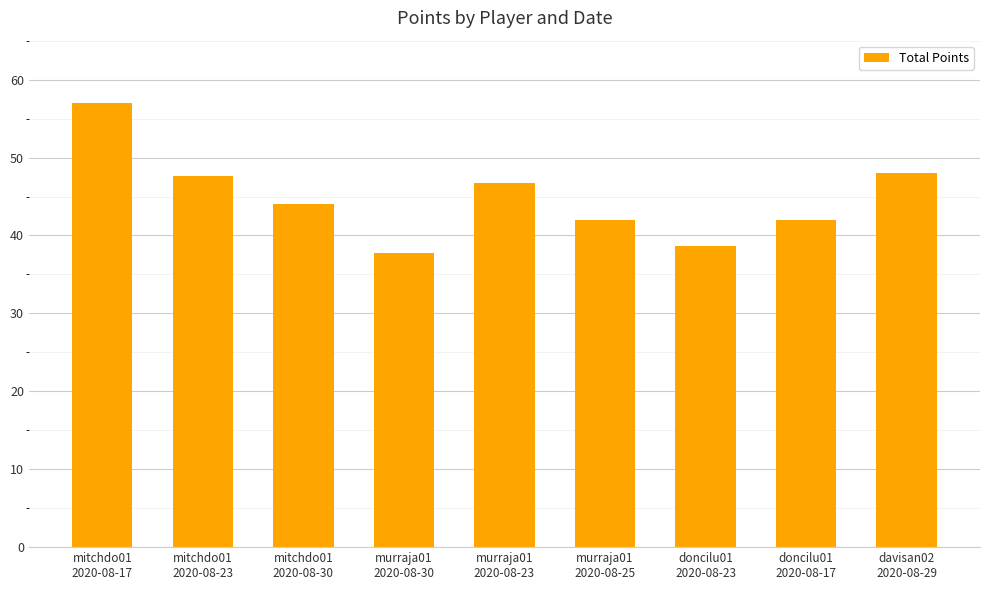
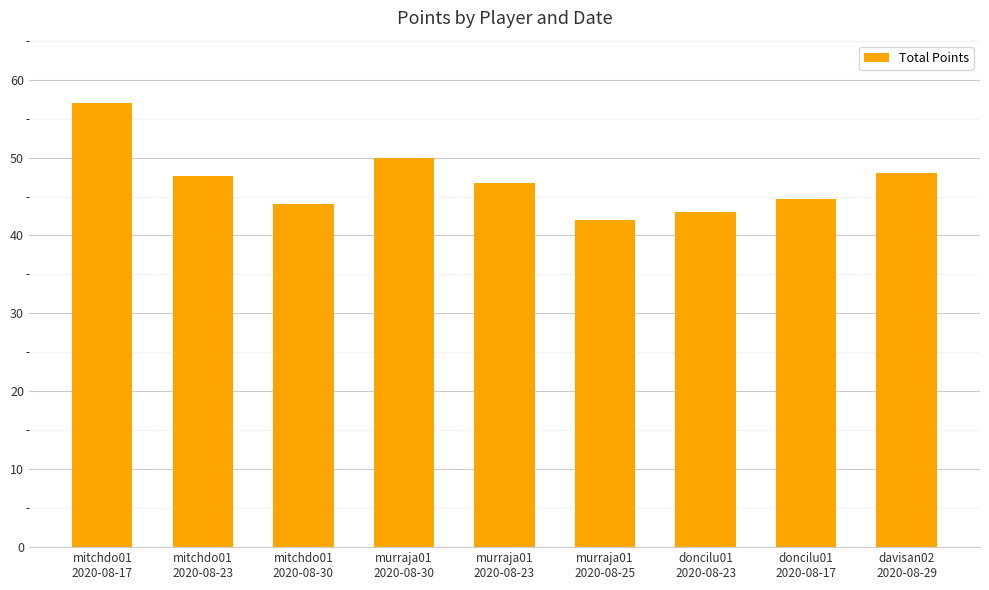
  {
    "mitchdo01 2020-08-17": 57,
    "mitchdo01 2020-08-23": 48,
    "mitchdo01 2020-08-30": 44,
-   "murraja01 2020-08-30": 38,
+   "murraja01 2020-08-30": 50,
    "murraja01 2020-08-23": 47,
    "murraja01 2020-08-25": 42,
-   "doncilu01 2020-08-23": 39,
-   "doncilu01 2020-08-17": 42,
+   "doncilu01 2020-08-23": 43,
+   "doncilu01 2020-08-17": 45,
    "davisan02 2020-08-29": 48
  }
